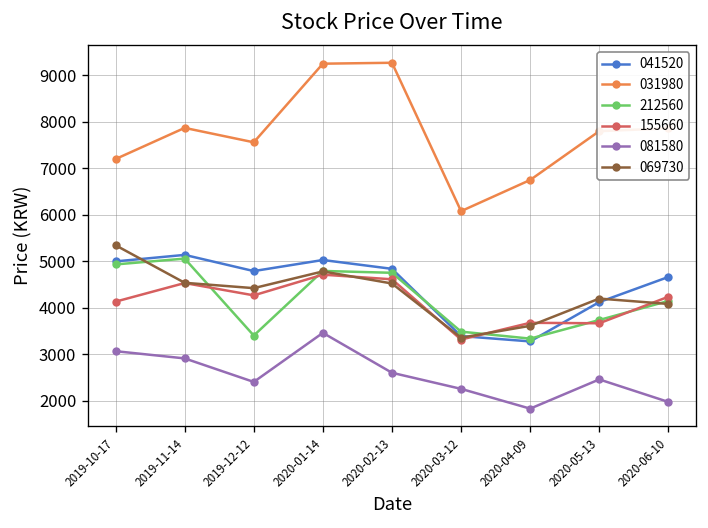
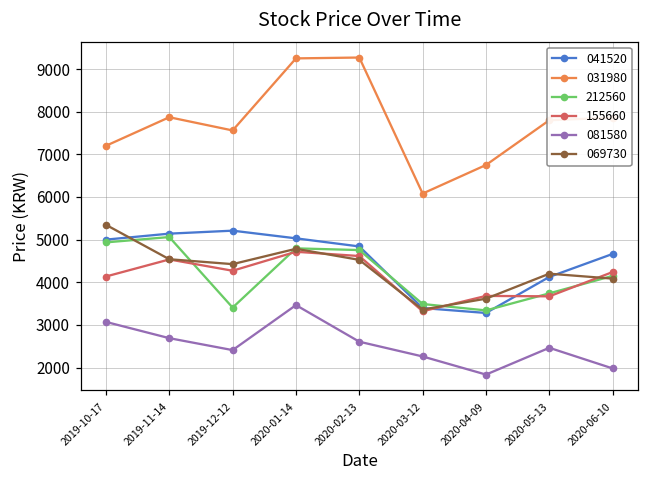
  {
    "041520": {
      "2019-10-17": 5000,
      "2019-11-14": 5100,
-     "2019-12-12": 4800,
+     "2019-12-12": 5200,
      "2020-01-14": 5000,
      "2020-02-13": 4800,
      "2020-05-13": 4100,
      "2020-06-10": 4700
    },
    "212560": {
      "2019-10-17": 4900,
      "2019-11-14": 5100,
      "2019-12-12": 3400,
      "2020-02-13": 4800,
      "2020-03-12": 3500,
      "2020-05-13": 3700
    },
    "081580": {
      "2019-10-17": 3100,
-     "2019-11-14": 2900,
+     "2019-11-14": 2700,
      "2019-12-12": 2400,
      "2020-01-14": 3500,
      "2020-02-13": 2600,
      "2020-03-12": 2300,
      "2020-04-09": 1800,
      "2020-05-13": 2500,
      "2020-06-10": 2000
    },
    "069730": {
      "2019-10-17": 5300,
      "2019-12-12": 4400,
      "2020-02-13": 4500,
      "2020-05-13": 4200
    }
  }
